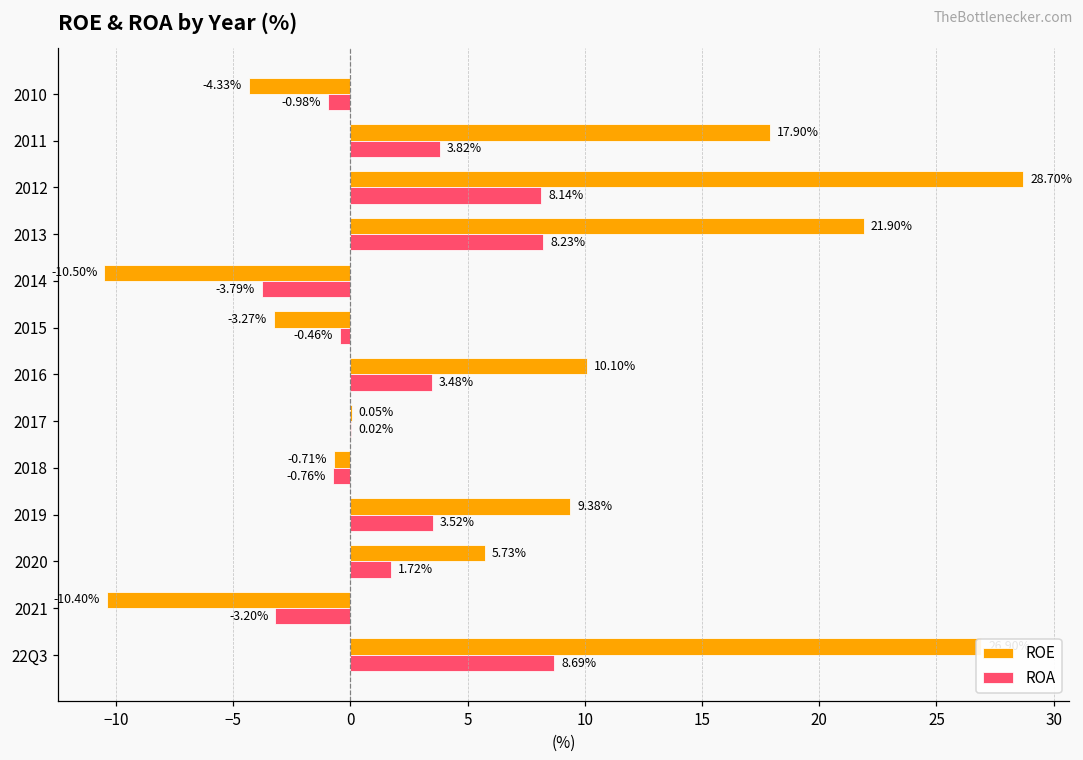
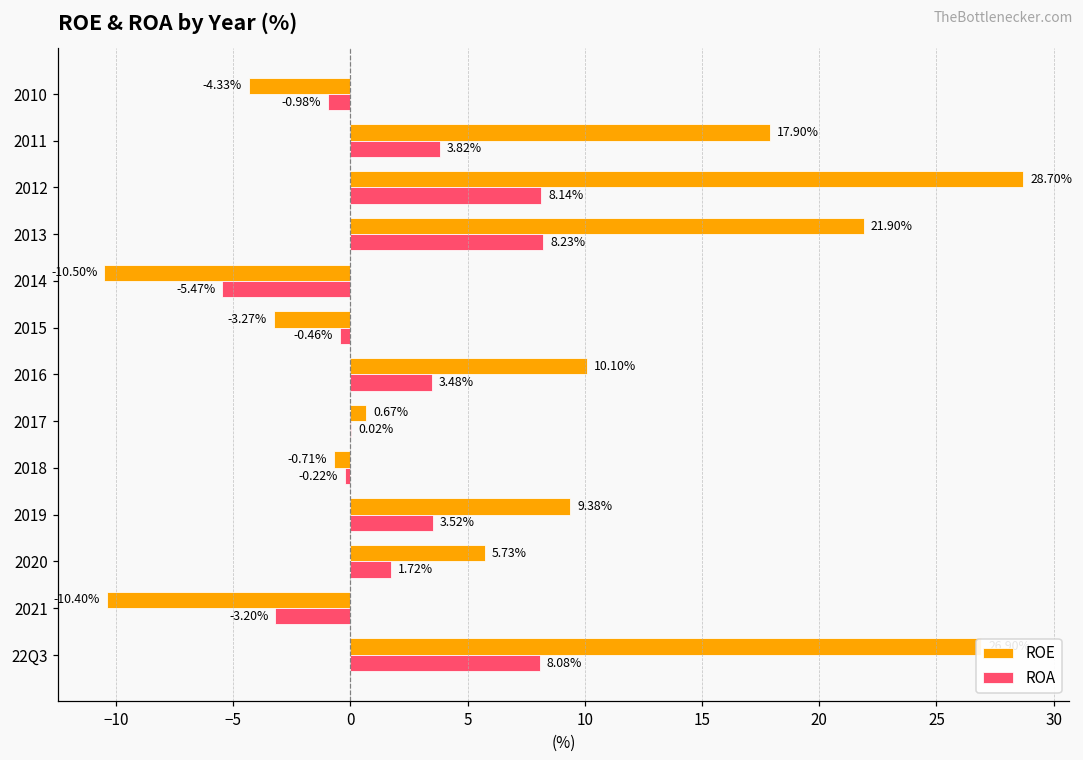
  {
    "ROE": {
      "2010": "-4.33%",
      "2011": "17.90%",
      "2012": "28.70%",
      "2013": "21.90%",
      "2014": "-10.50%",
      "2015": "-3.27%",
      "2016": "10.10%",
-     "2017": "0.05%",
+     "2017": "0.67%",
      "2018": "-0.71%",
      "2019": "9.38%",
      "2020": "5.73%",
      "2021": "-10.40%"
    },
    "ROA": {
      "2010": "-0.98%",
      "2011": "3.82%",
      "2012": "8.14%",
      "2013": "8.23%",
-     "2014": "-3.79%",
+     "2014": "-5.47%",
      "2015": "-0.46%",
      "2016": "3.48%",
      "2017": "0.02%",
-     "2018": "-0.76%",
+     "2018": "-0.22%",
      "2019": "3.52%",
      "2020": "1.72%",
      "2021": "-3.20%",
-     "22Q3": "8.69%"
+     "22Q3": "8.08%"
    }
  }
